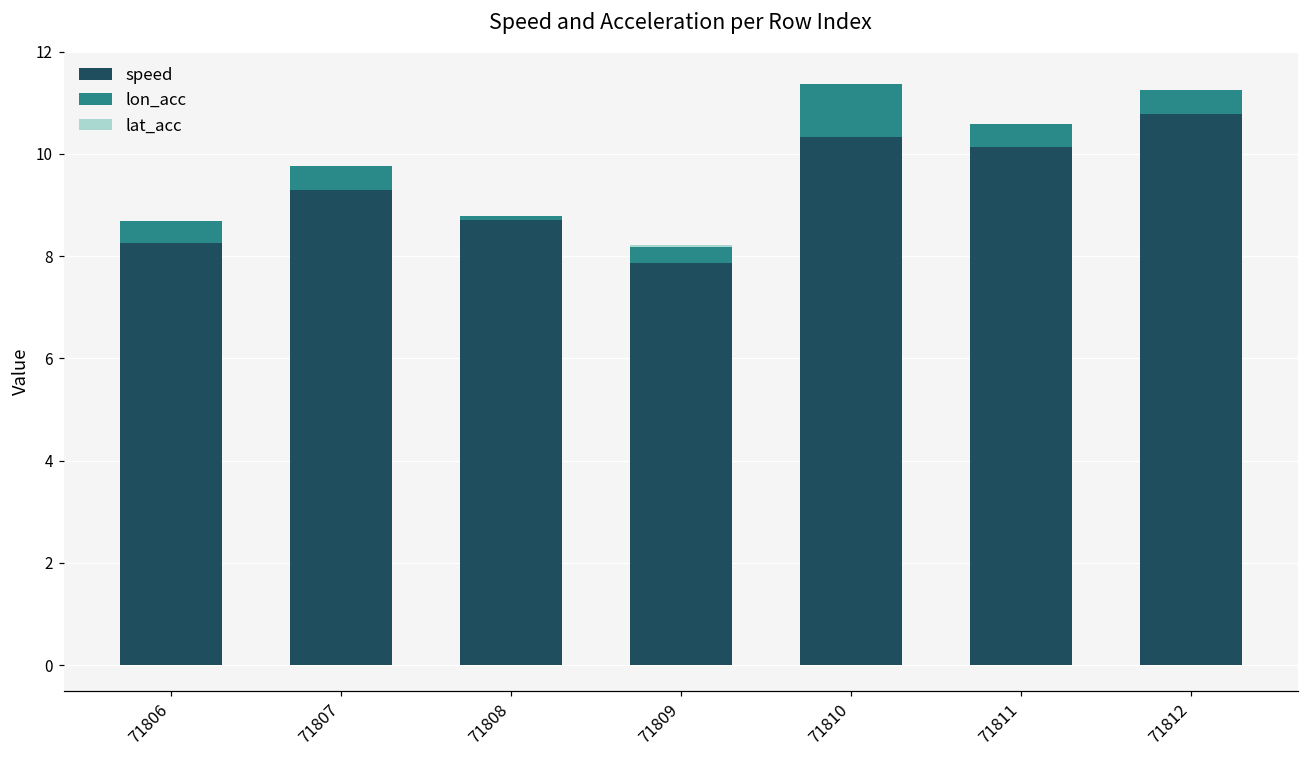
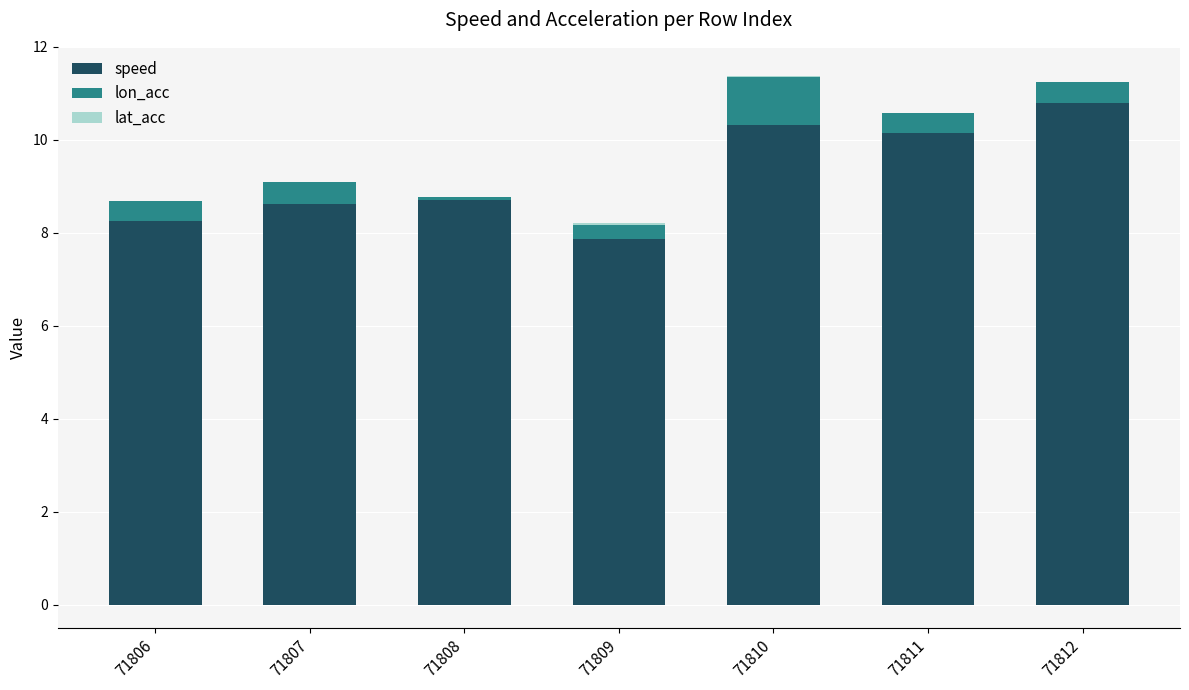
  {
    "speed": {
      "71806": 8.3,
-     "71807": 9.3,
+     "71807": 8.6,
      "71808": 8.7,
      "71809": 7.9,
      "71810": 10.3,
      "71811": 10.1,
      "71812": 10.8
    },
    "lon_acc": {
      "71806": 0.4,
      "71807": 0.5,
      "71808": 0.1,
      "71809": 0.3,
      "71810": 1.0,
      "71811": 0.4,
      "71812": 0.5
    },
    "lat_acc": {
      "71806": 0.0,
      "71807": 0.0,
      "71808": 0.0,
      "71811": 0.0,
      "71812": 0.0
    }
  }
